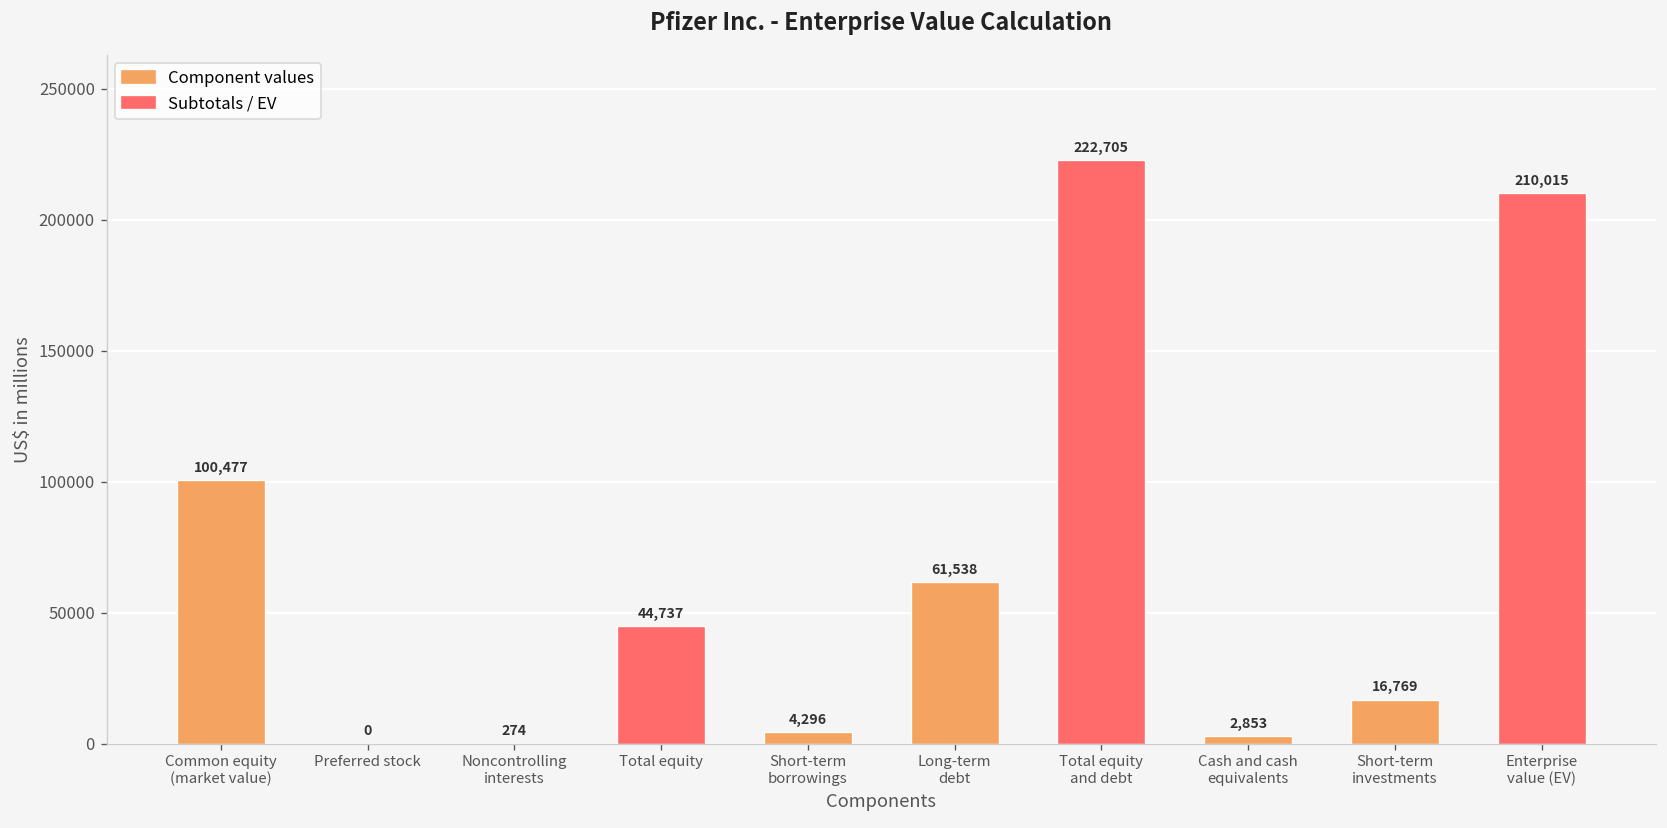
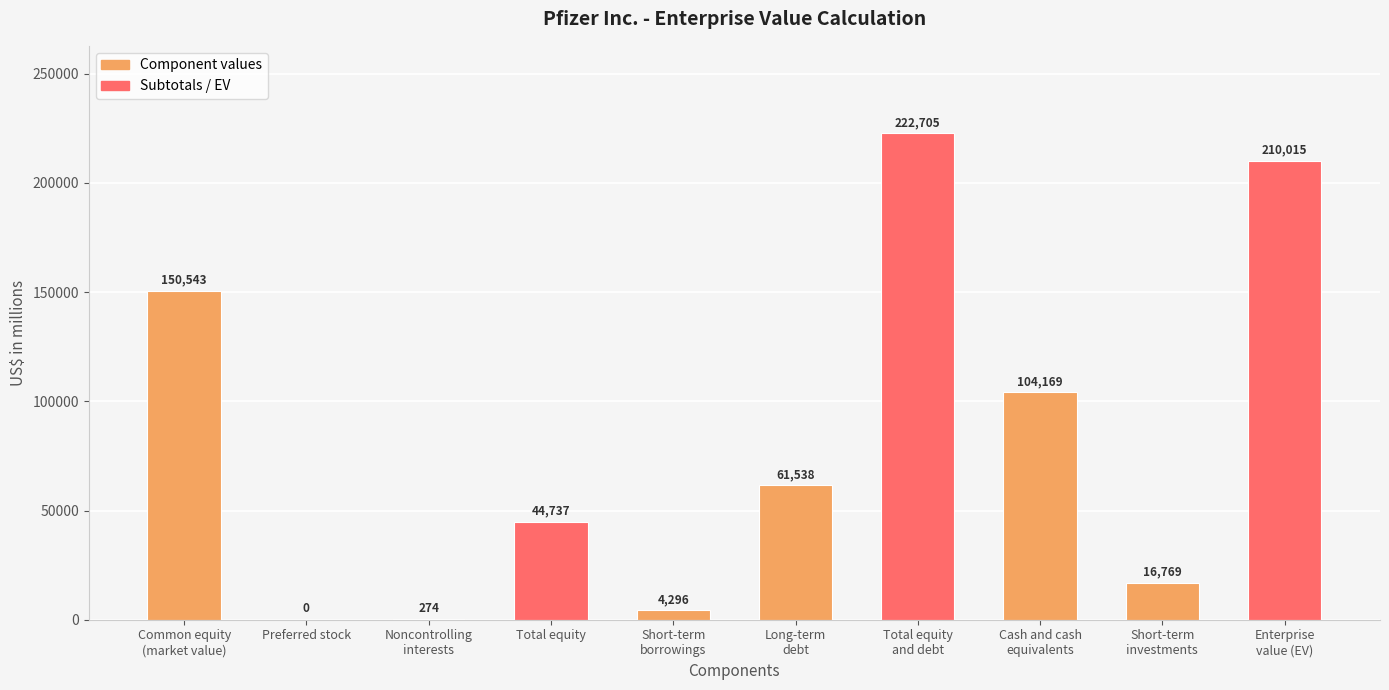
  {
-   "Common equity (market value)": "100,477",
+   "Common equity (market value)": "150,543",
    "Preferred stock": "0",
    "Noncontrolling interests": "274",
    "Total equity": "44,737",
    "Short-term borrowings": "4,296",
    "Long-term debt": "61,538",
    "Total equity and debt": "222,705",
-   "Cash and cash equivalents": "2,853",
+   "Cash and cash equivalents": "104,169",
    "Short-term investments": "16,769",
    "Enterprise value (EV)": "210,015"
  }
